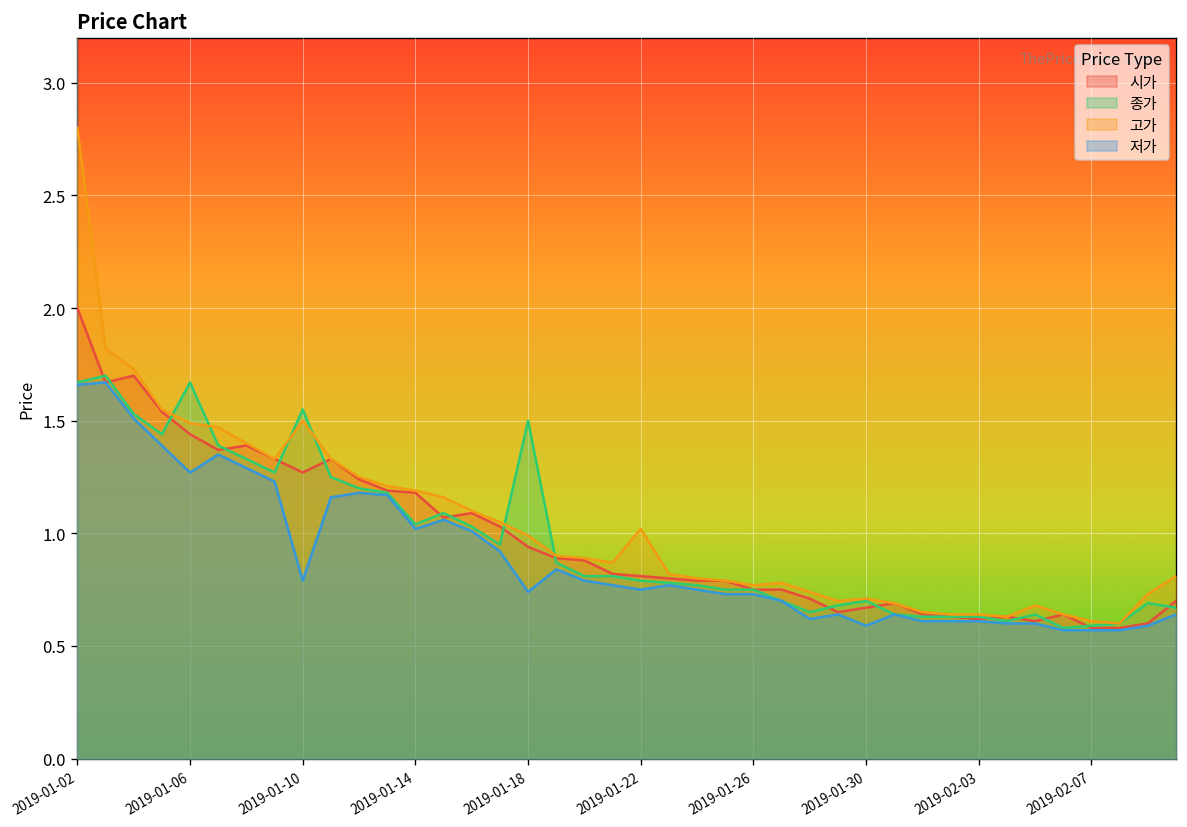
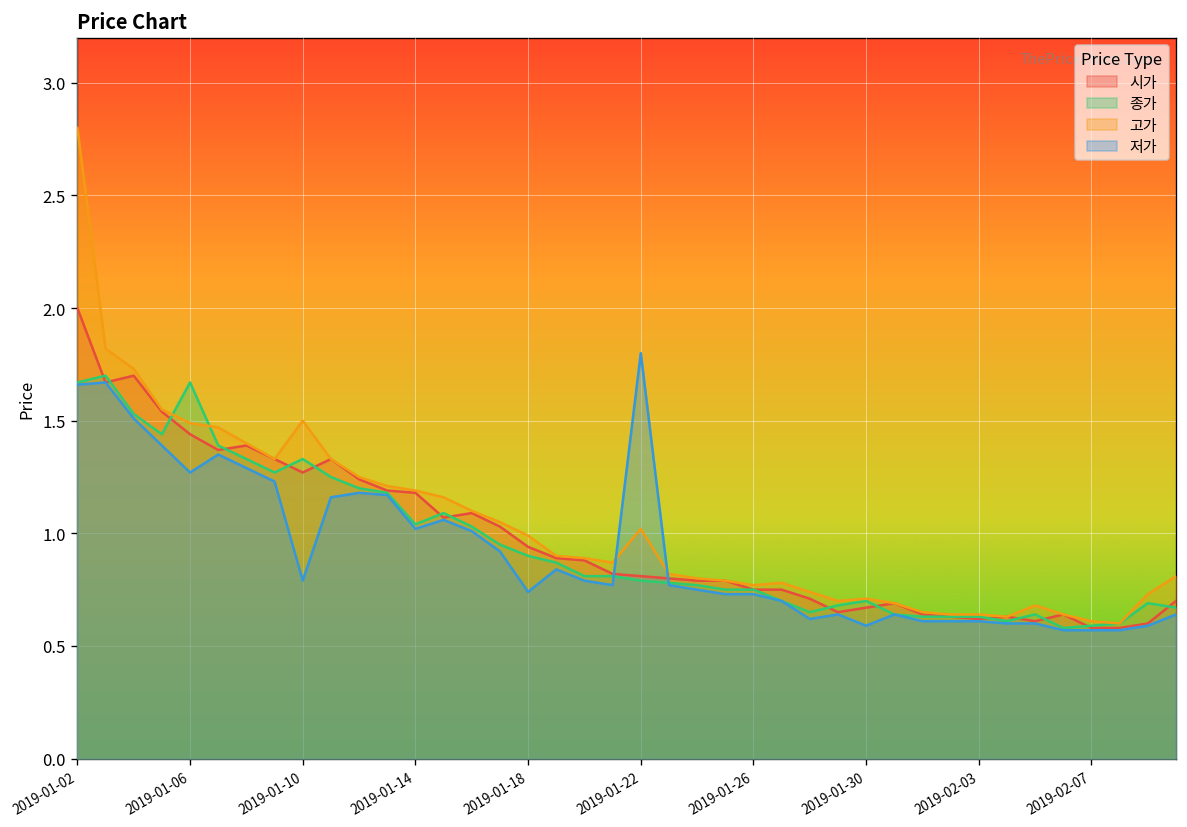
  {
    "종가": {
      "2019-01-06": 1.67,
-     "2019-01-10": 1.55,
+     "2019-01-10": 1.33,
      "2019-01-14": 1.04,
-     "2019-01-18": 1.5,
+     "2019-01-18": 0.9,
      "2019-01-22": 0.79
    },
    "저가": {
      "2019-01-06": 1.27,
      "2019-01-10": 0.79,
      "2019-01-14": 1.02,
      "2019-01-18": 0.74,
-     "2019-01-22": 0.75,
+     "2019-01-22": 1.80,
      "2019-01-26": 0.73,
      "2019-01-30": 0.59
    }
  }
